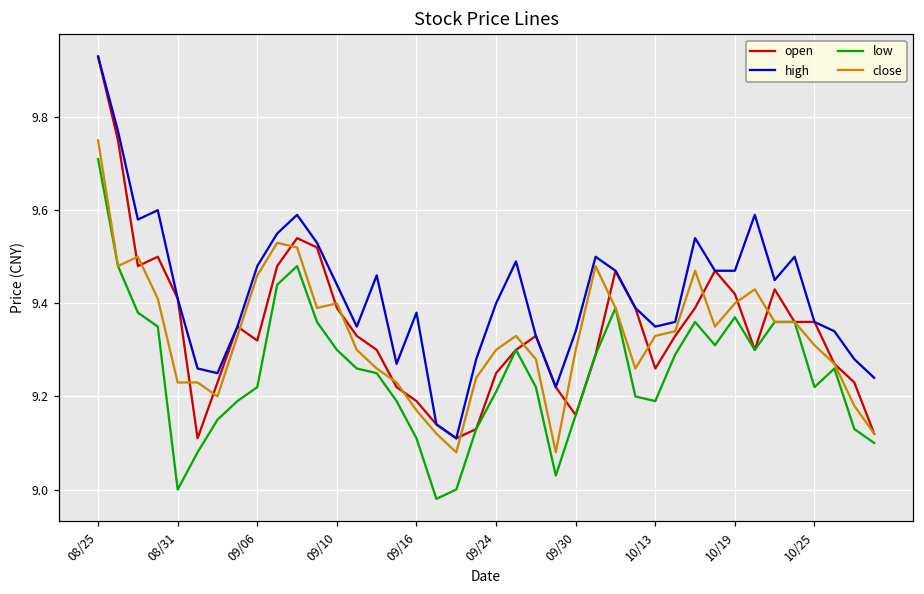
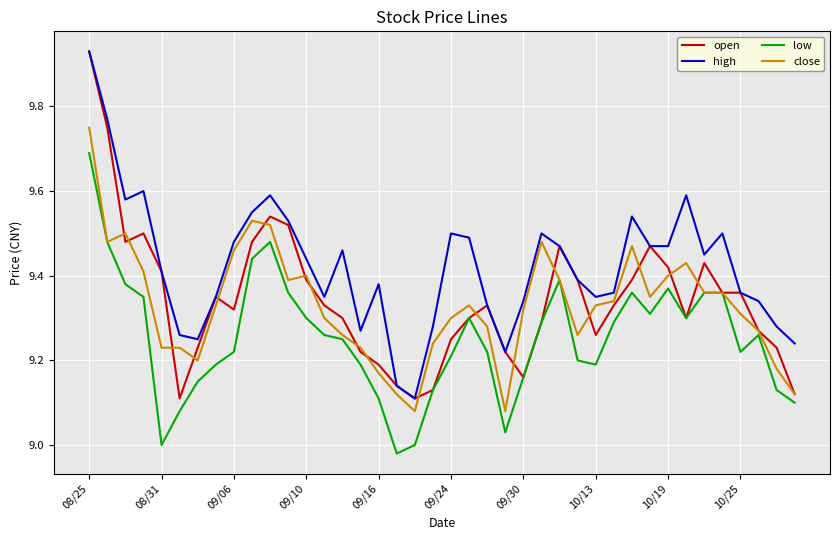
  {
    "open": {
      "09/06": 9.32,
      "09/10": 9.39,
      "09/16": 9.19,
      "09/24": 9.25,
      "10/13": 9.26,
      "10/19": 9.42
    },
    "high": {
      "09/06": 9.48,
      "09/10": 9.44,
      "09/16": 9.38,
-     "09/24": 9.4,
+     "09/24": 9.5,
      "09/30": 9.34,
      "10/13": 9.35,
      "10/19": 9.47
    },
    "low": {
-     "08/25": 9.71,
+     "08/25": 9.69,
      "08/31": 9.00,
      "09/06": 9.22,
      "09/10": 9.30,
      "09/16": 9.11,
      "09/24": 9.21,
      "10/13": 9.19,
      "10/19": 9.37,
      "10/25": 9.22
    },
    "close": {
      "08/25": 9.75,
      "08/31": 9.23,
      "09/06": 9.46,
      "09/10": 9.40,
      "09/16": 9.17,
      "09/24": 9.30,
-     "09/30": 9.30,
+     "09/30": 9.32,
      "10/13": 9.33,
      "10/19": 9.40,
      "10/25": 9.31
    }
  }
